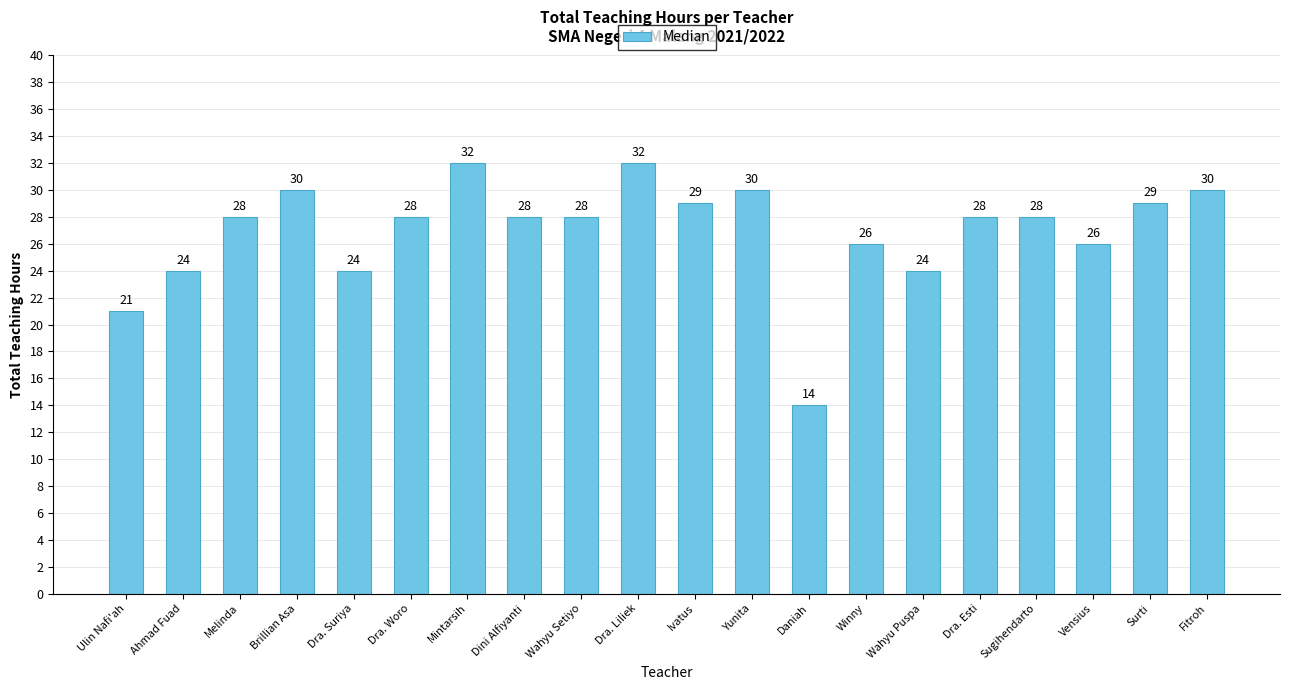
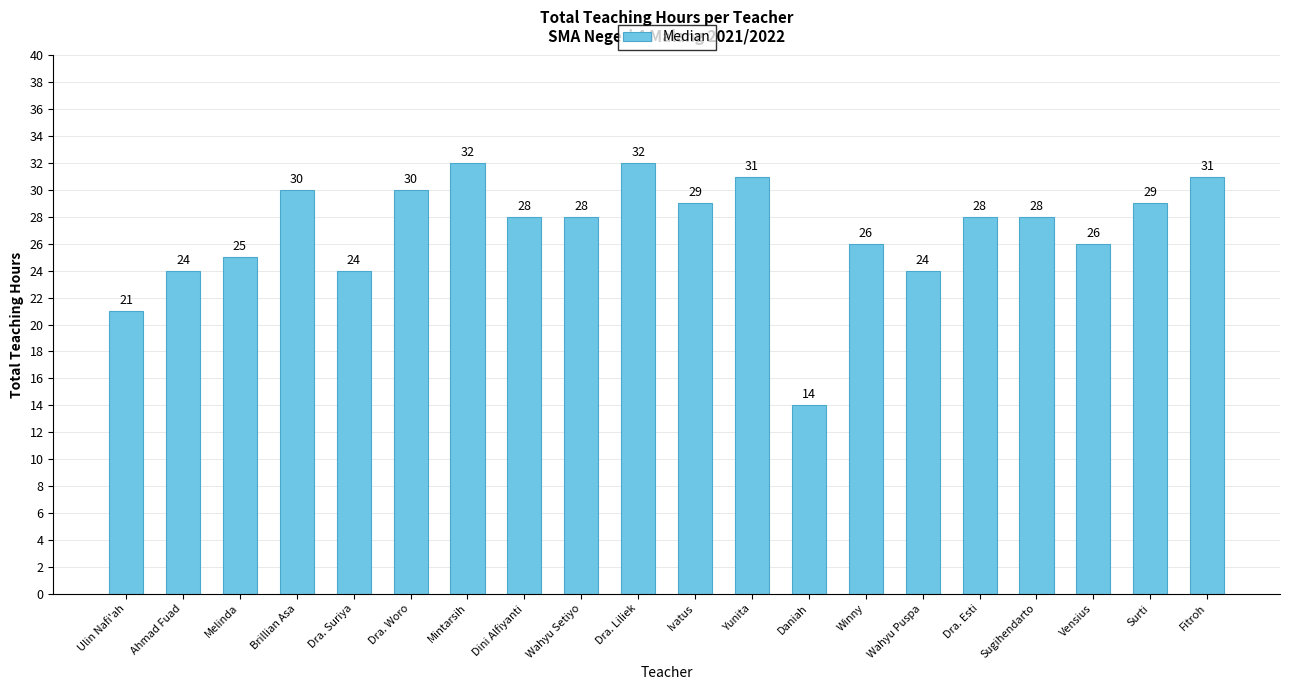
  {
    "Ulin Nafi'ah": 21,
    "Ahmad Fuad": 24,
-   "Melinda": 28,
+   "Melinda": 25,
    "Brillian Asa": 30,
    "Dra. Suriya": 24,
-   "Dra. Woro": 28,
+   "Dra. Woro": 30,
    "Mintarsih": 32,
    "Dini Alfiyanti": 28,
    "Wahyu Setiyo": 28,
    "Dra. Liliek": 32,
    "Ivatus": 29,
-   "Yunita": 30,
+   "Yunita": 31,
    "Daniah": 14,
    "Winny": 26,
    "Wahyu Puspa": 24,
    "Dra. Esti": 28,
    "Sugihendarto": 28,
    "Vensius": 26,
    "Surti": 29,
-   "Fitroh": 30
+   "Fitroh": 31
  }
